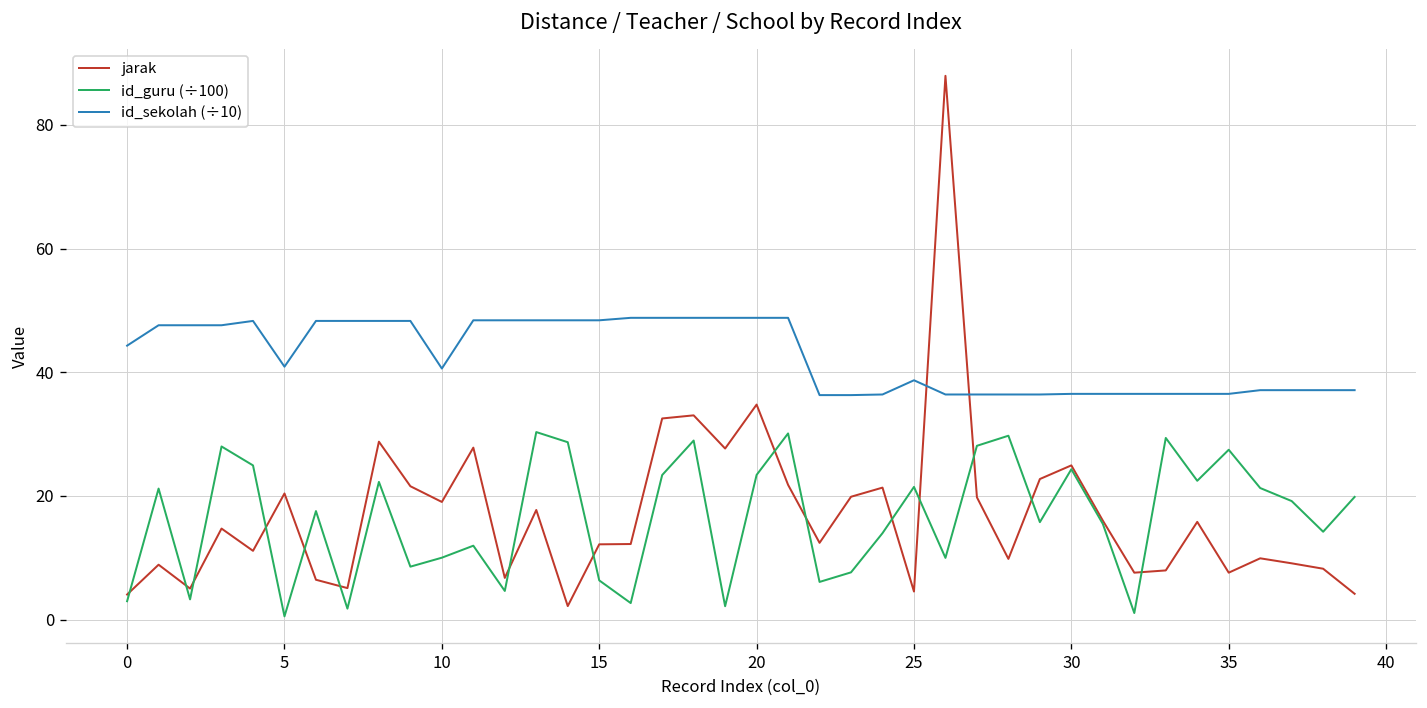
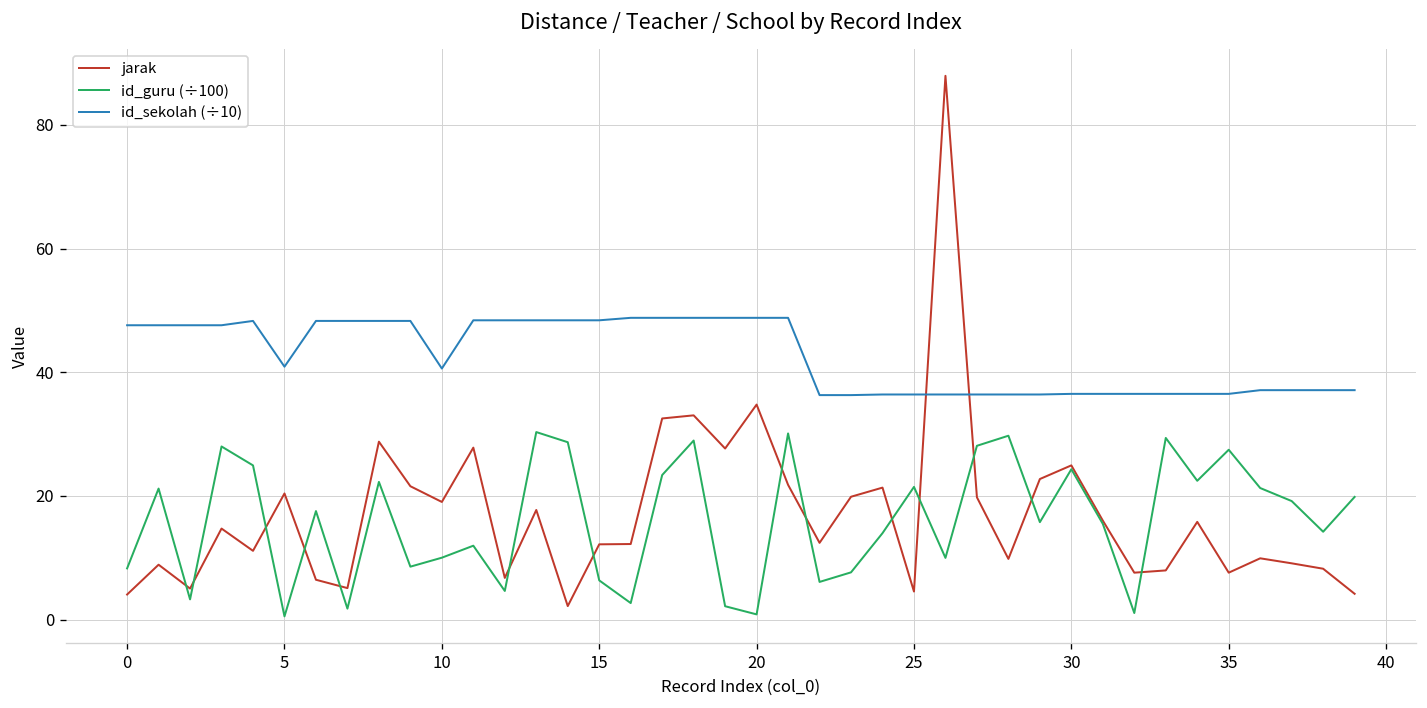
  {
    "jarak": {
      "0": 4,
      "5": 20,
      "10": 19,
      "15": 12,
      "20": 35,
      "25": 5,
      "30": 25,
      "35": 8
    },
    "id_guru (÷100)": {
-     "0": 3,
+     "0": 8,
      "5": 1,
      "10": 10,
      "15": 6,
-     "20": 23,
+     "20": 1,
      "25": 21,
      "30": 24,
      "35": 27
    },
    "id_sekolah (÷10)": {
-     "0": 44,
+     "0": 48,
      "5": 41,
      "10": 41,
      "15": 48,
      "20": 49,
-     "25": 39,
+     "25": 36,
      "30": 37,
      "35": 37
    }
  }
